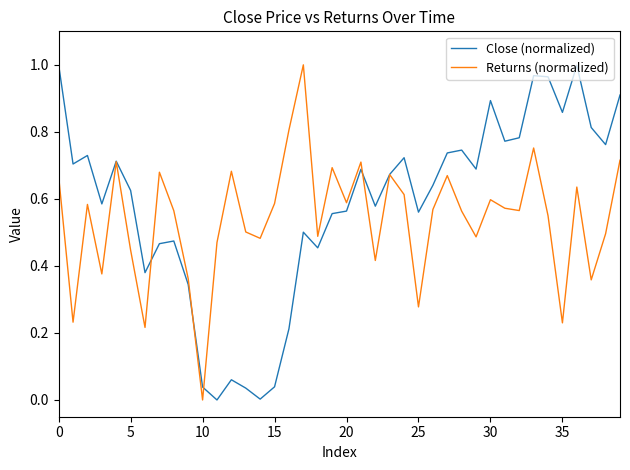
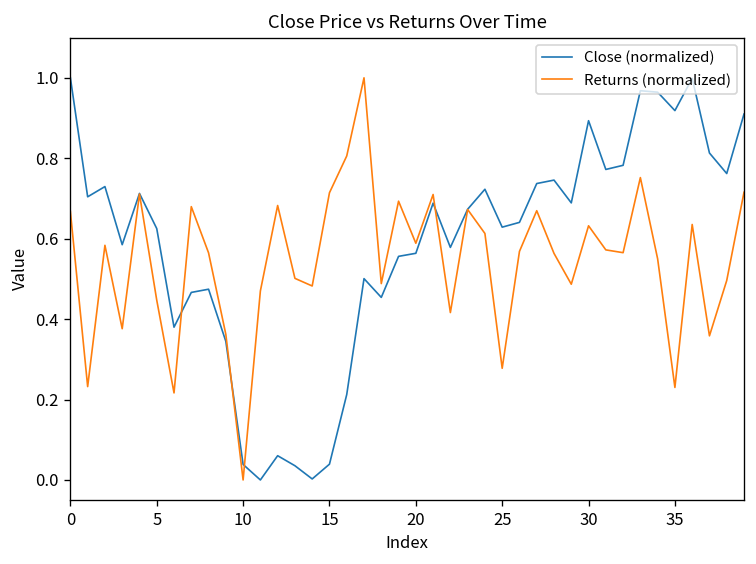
  {
    "Close (normalized)": {
      "0": 1.00,
      "5": 0.63,
      "10": 0.04,
      "15": 0.04,
      "20": 0.56,
-     "25": 0.56,
+     "25": 0.63,
      "30": 0.89,
-     "35": 0.86
+     "35": 0.92
    },
    "Returns (normalized)": {
      "0": 0.67,
      "5": 0.45,
      "10": 0.00,
-     "15": 0.59,
+     "15": 0.71,
      "20": 0.59,
      "25": 0.28,
-     "30": 0.60,
+     "30": 0.63,
      "35": 0.23
    }
  }
